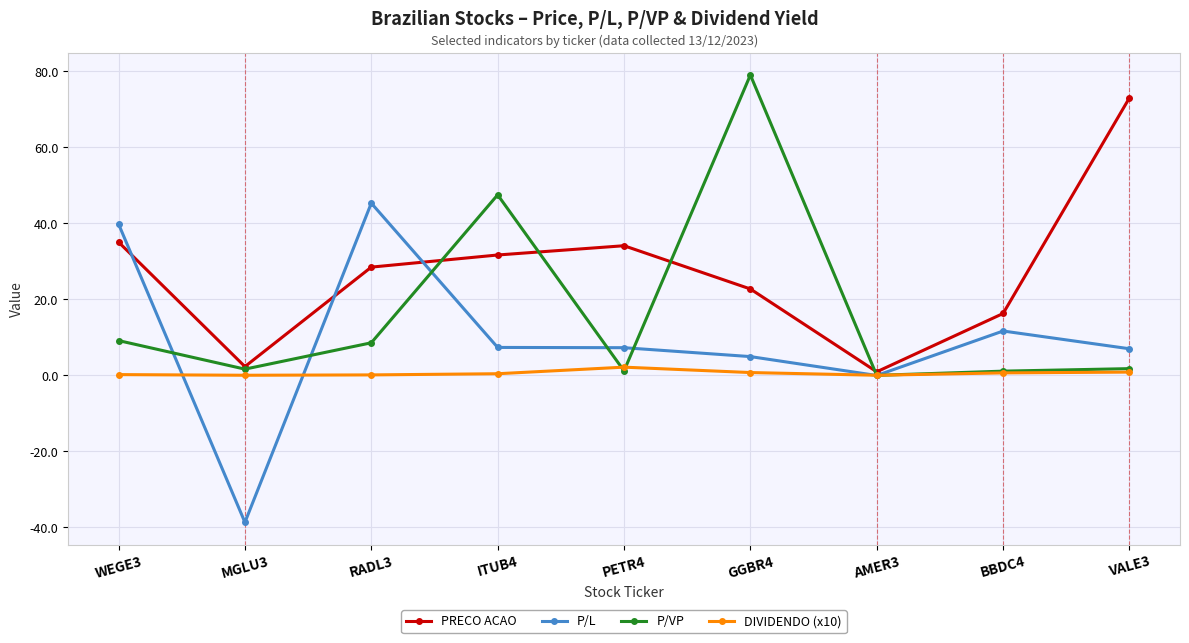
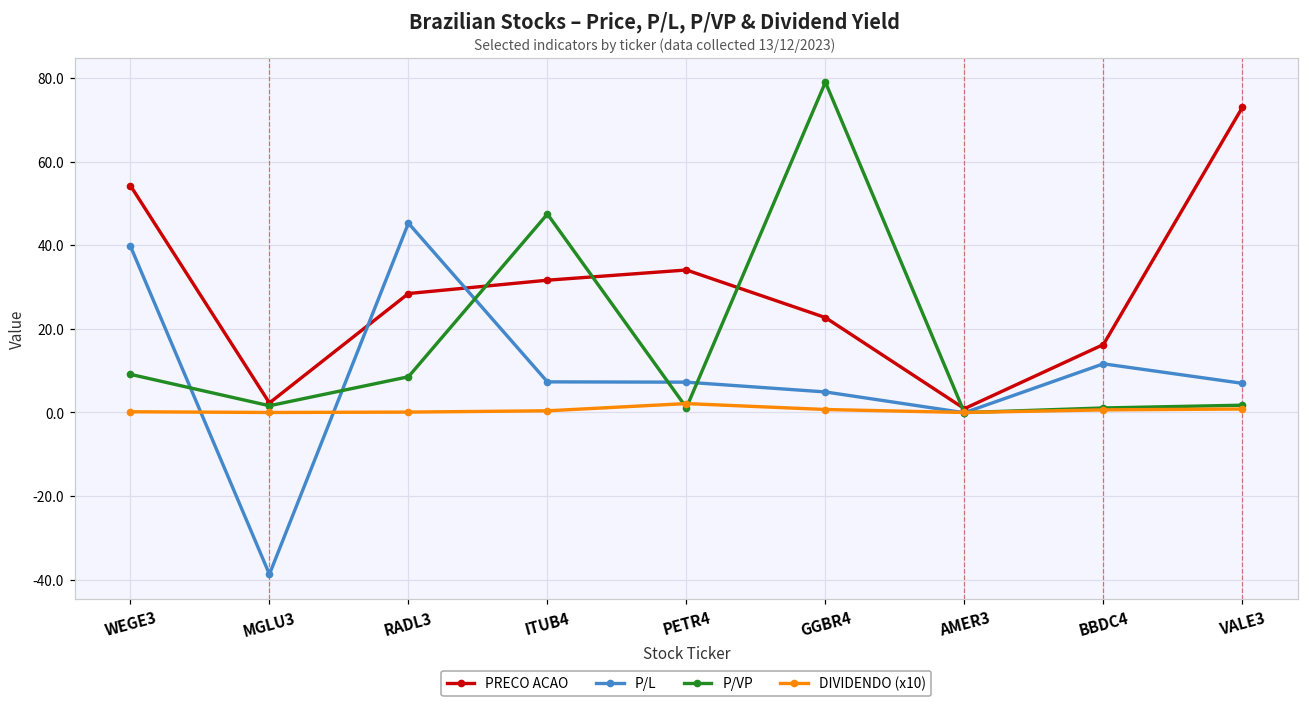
  {
    "PRECO ACAO": {
-     "WEGE3": 35,
+     "WEGE3": 54,
      "RADL3": 28,
      "ITUB4": 32,
      "PETR4": 34,
      "GGBR4": 23,
      "AMER3": 1,
      "BBDC4": 16,
      "VALE3": 73
    },
    "P/L": {
      "WEGE3": 40,
      "MGLU3": -39,
      "RADL3": 45,
      "ITUB4": 7,
      "PETR4": 7,
      "GGBR4": 5,
      "BBDC4": 12,
      "VALE3": 7
    },
    "P/VP": {
      "WEGE3": 9,
      "RADL3": 9,
      "ITUB4": 47,
      "PETR4": 1,
      "GGBR4": 79,
      "VALE3": 2
    },
    "DIVIDENDO (x10)": {
      "WEGE3": 0,
      "MGLU3": 0,
      "RADL3": 0,
      "ITUB4": 0,
      "PETR4": 2,
      "GGBR4": 1,
      "VALE3": 1
    }
  }
